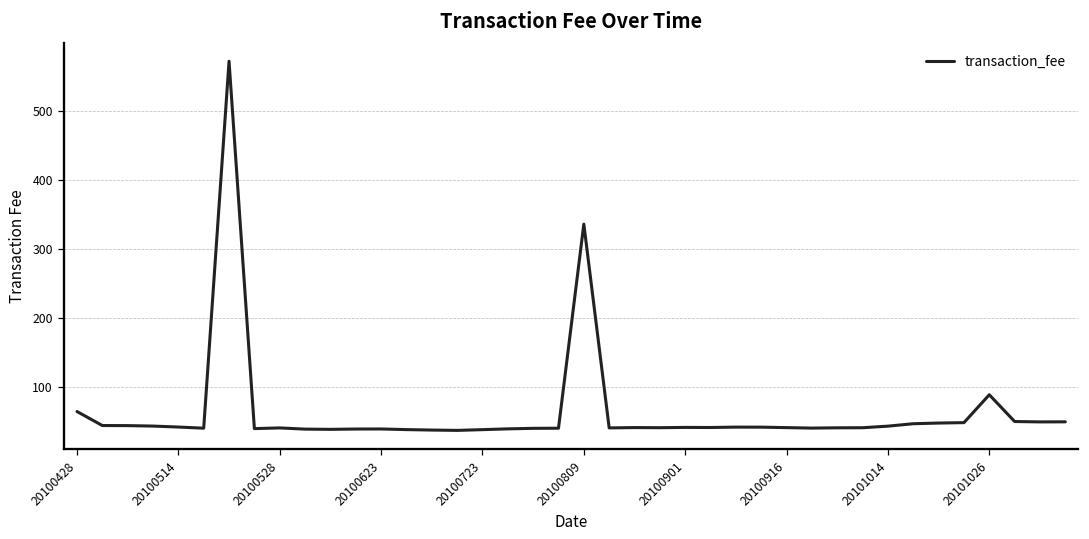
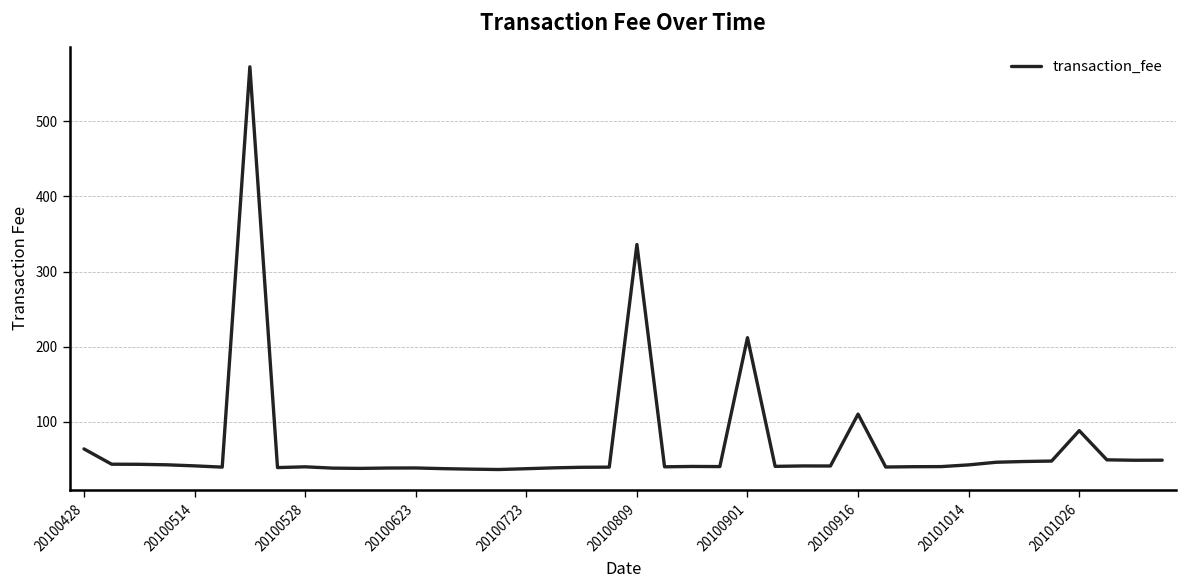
  {
    "20100428": 60,
    "20100514": 40,
    "20100528": 40,
    "20100623": 40,
    "20100723": 40,
    "20100809": 340,
-   "20100901": 40,
-   "20100916": 40,
+   "20100901": 210,
+   "20100916": 110,
    "20101014": 40,
    "20101026": 90
  }
